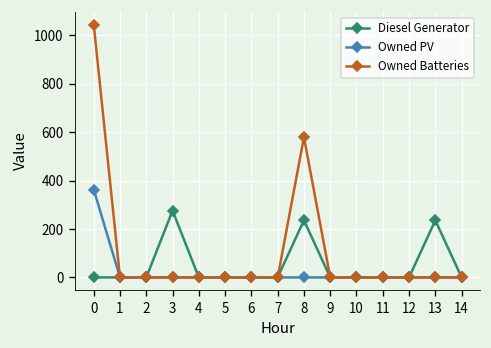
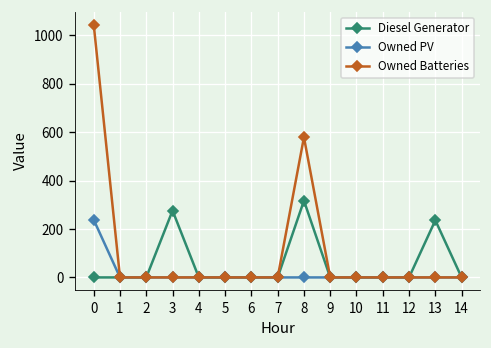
  {
    "Diesel Generator": {
      "0": 0,
      "3": 280,
-     "8": 240,
+     "8": 320,
      "13": 240
    },
    "Owned PV": {
-     "0": 360,
+     "0": 240,
      "8": 0
    },
    "Owned Batteries": {
      "0": 1040,
      "8": 580
    }
  }
